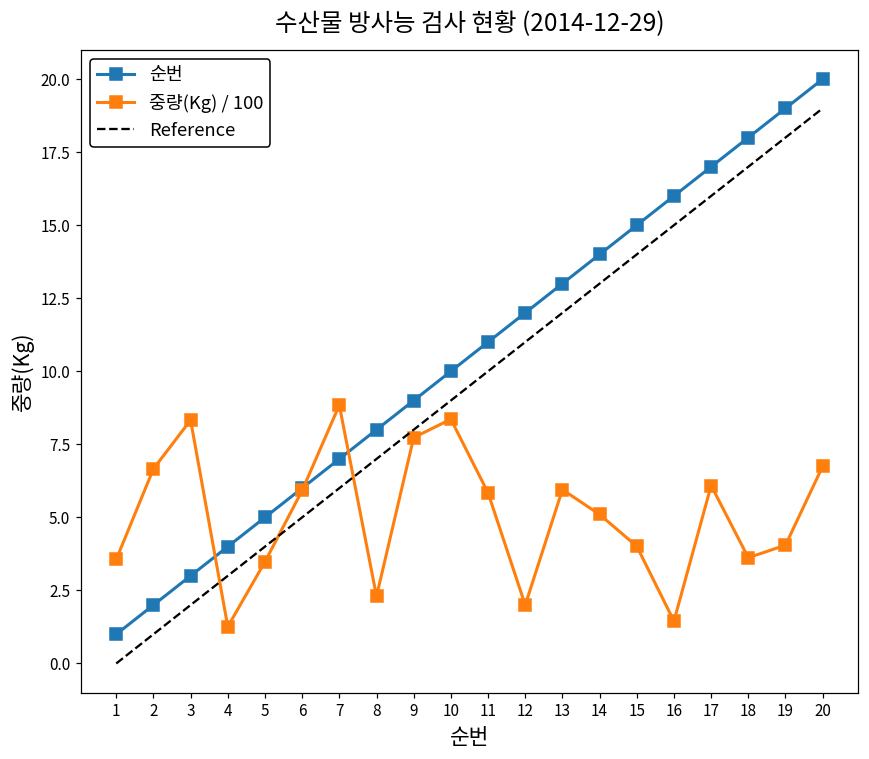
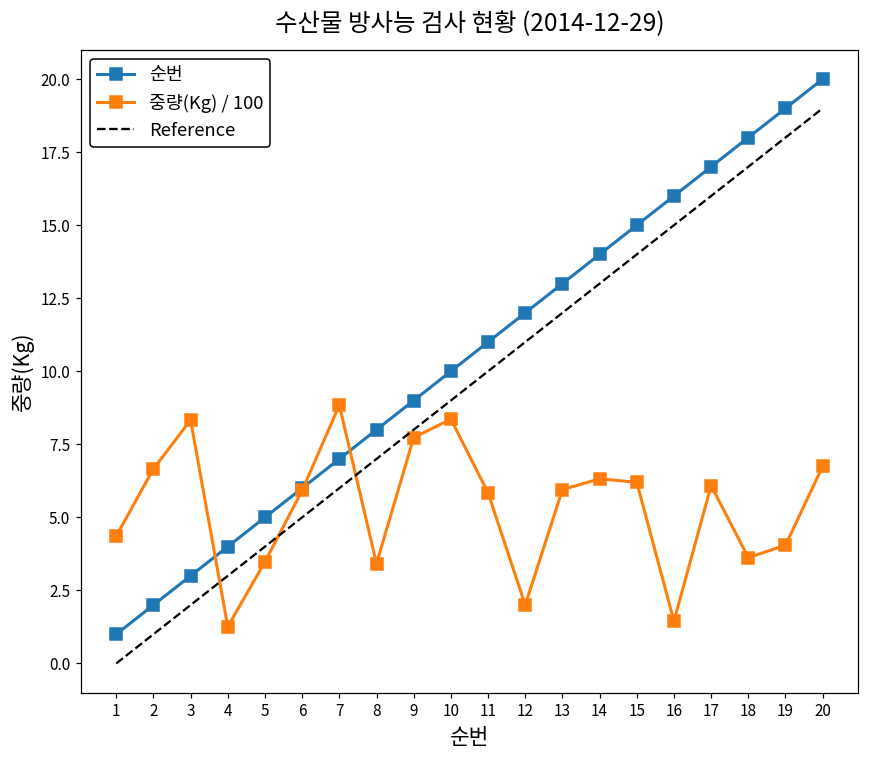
  {
    "순번": {
      "1": 1.0,
      "2": 2.0,
      "3": 3.0,
      "4": 4.0,
      "5": 5.0,
      "7": 7.0,
      "8": 8.0,
      "9": 9.0,
      "10": 10.0,
      "11": 11.0,
      "12": 12.0,
      "13": 13.0,
      "14": 14.0,
      "15": 15.0,
      "16": 16.0,
      "17": 17.0,
      "18": 18.0,
      "19": 19.0,
      "20": 20.0
    },
    "중량(Kg) / 100": {
-     "1": 3.6,
+     "1": 4.4,
      "2": 6.7,
      "3": 8.3,
      "4": 1.3,
      "5": 3.5,
      "7": 8.8,
-     "8": 2.3,
+     "8": 3.4,
      "9": 7.7,
      "10": 8.4,
      "11": 5.8,
      "12": 2.0,
      "13": 6.0,
-     "14": 5.1,
-     "15": 4.0,
+     "14": 6.3,
+     "15": 6.2,
      "16": 1.5,
      "17": 6.1,
      "18": 3.6,
      "19": 4.1,
      "20": 6.8
    },
    "Reference": {
      "1": 0.0,
      "20": 19.0
    }
  }
